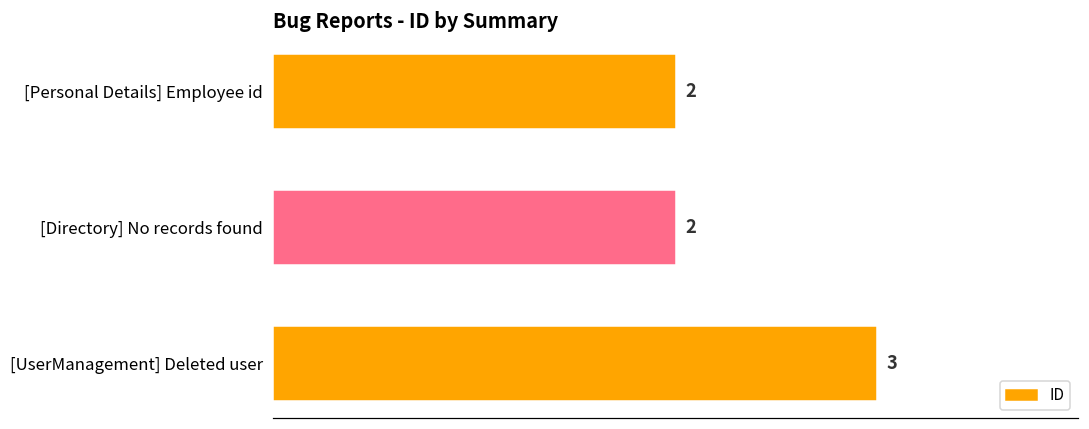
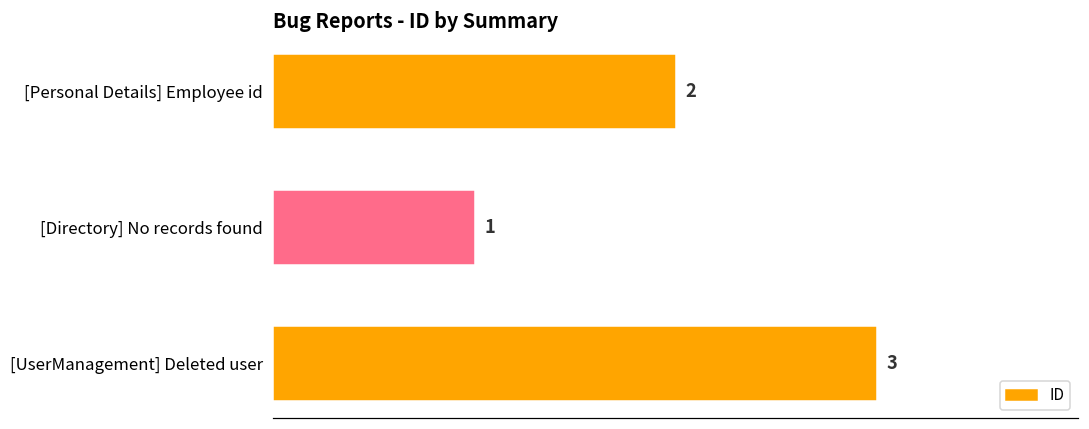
  {
    "[Personal Details] Employee id": 2,
-   "[Directory] No records found": 2,
+   "[Directory] No records found": 1,
    "[UserManagement] Deleted user": 3
  }
